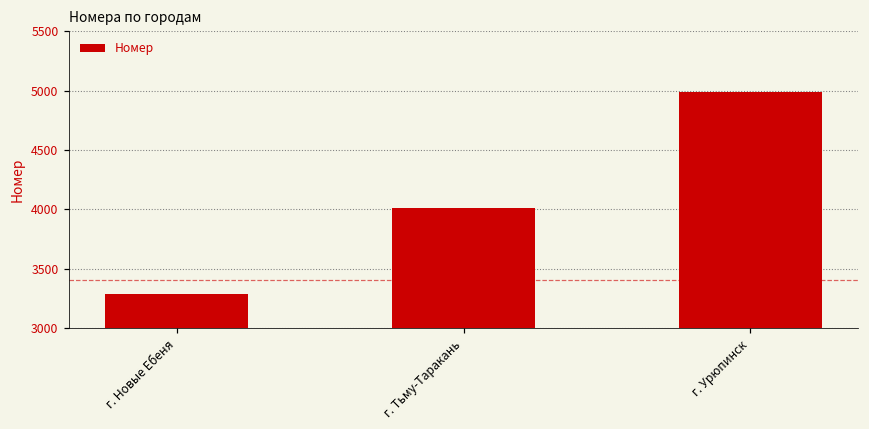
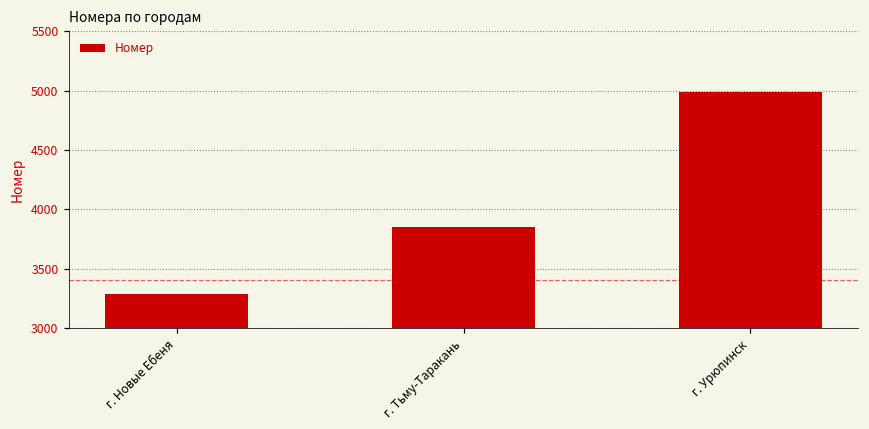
  {
    "г. Новые Ебеня": 3280,
-   "г. Тьму-Таракань": 4010,
+   "г. Тьму-Таракань": 3850,
    "г. Урюпинск": 4990
  }
